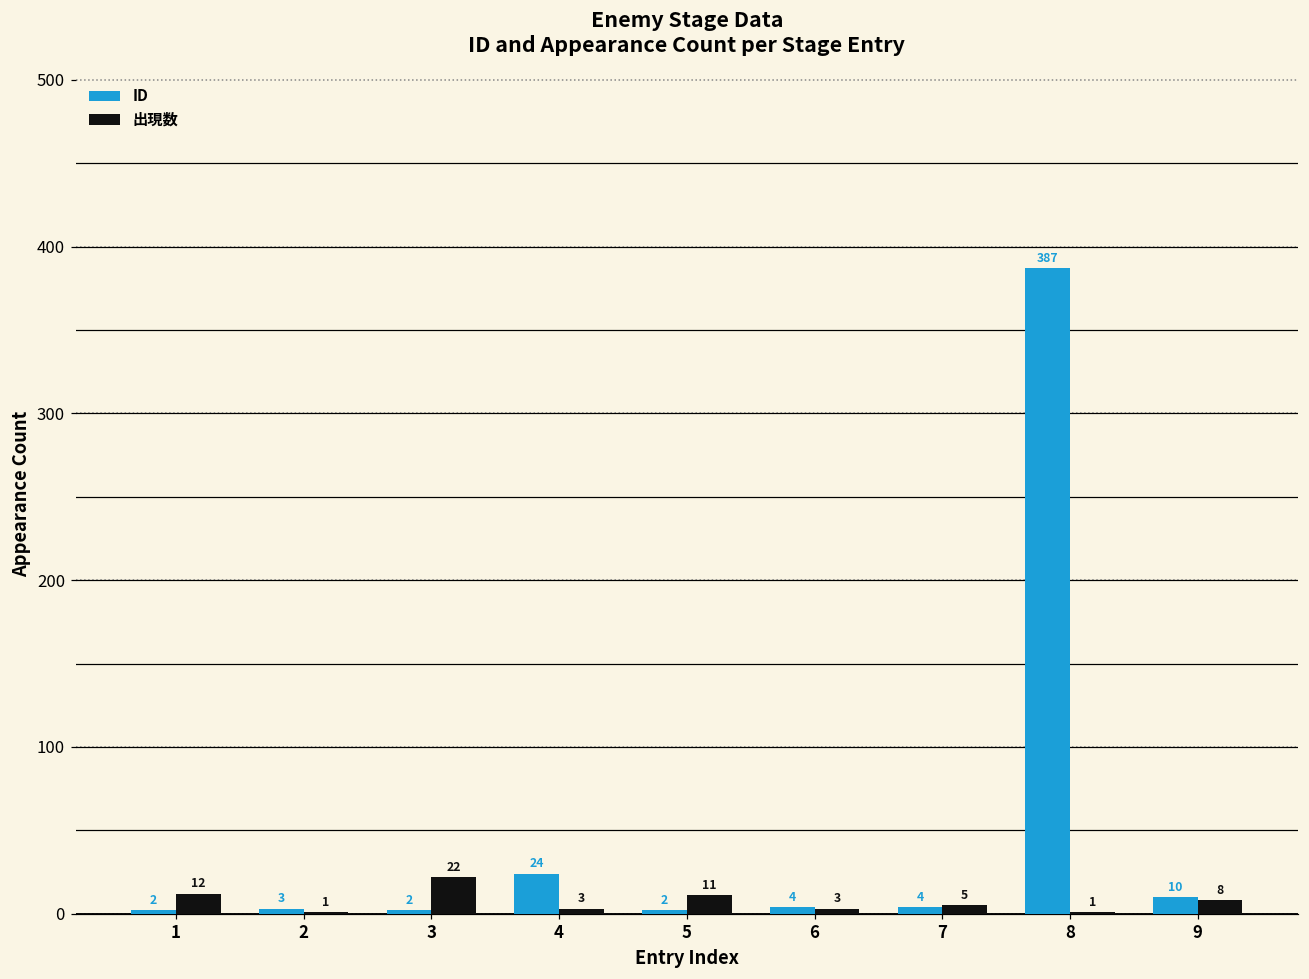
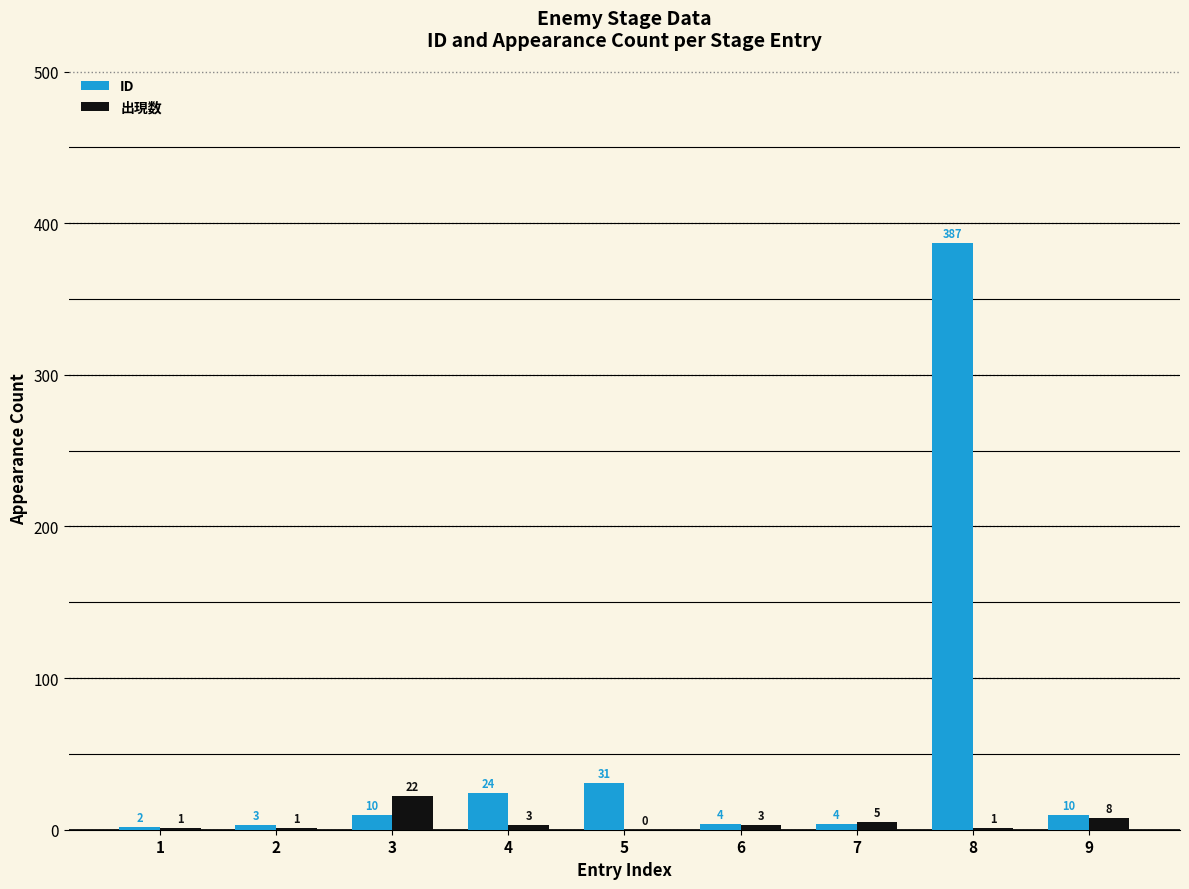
  {
    "ID": {
      "1": 2,
      "2": 3,
-     "3": 2,
+     "3": 10,
      "4": 24,
-     "5": 2,
+     "5": 31,
      "6": 4,
      "7": 4,
      "8": 387,
      "9": 10
    },
    "出現数": {
-     "1": 12,
+     "1": 1,
      "2": 1,
      "3": 22,
      "4": 3,
-     "5": 11,
+     "5": 0,
      "6": 3,
      "7": 5,
      "8": 1,
      "9": 8
    }
  }
